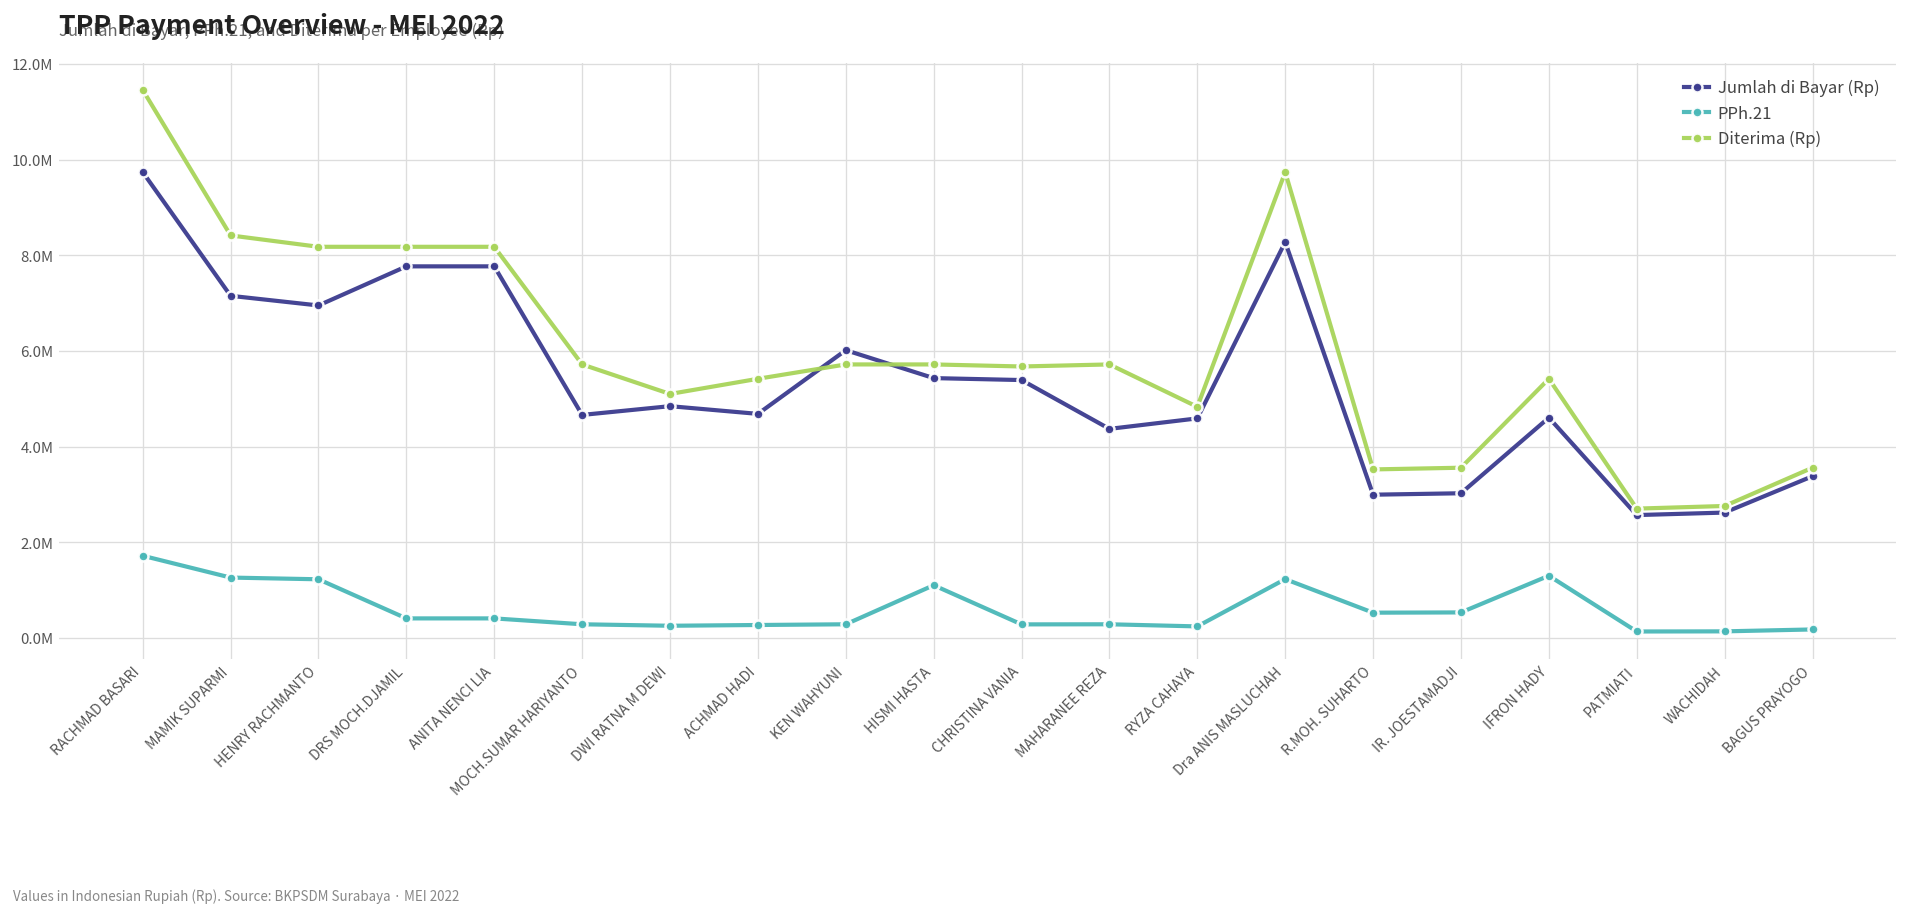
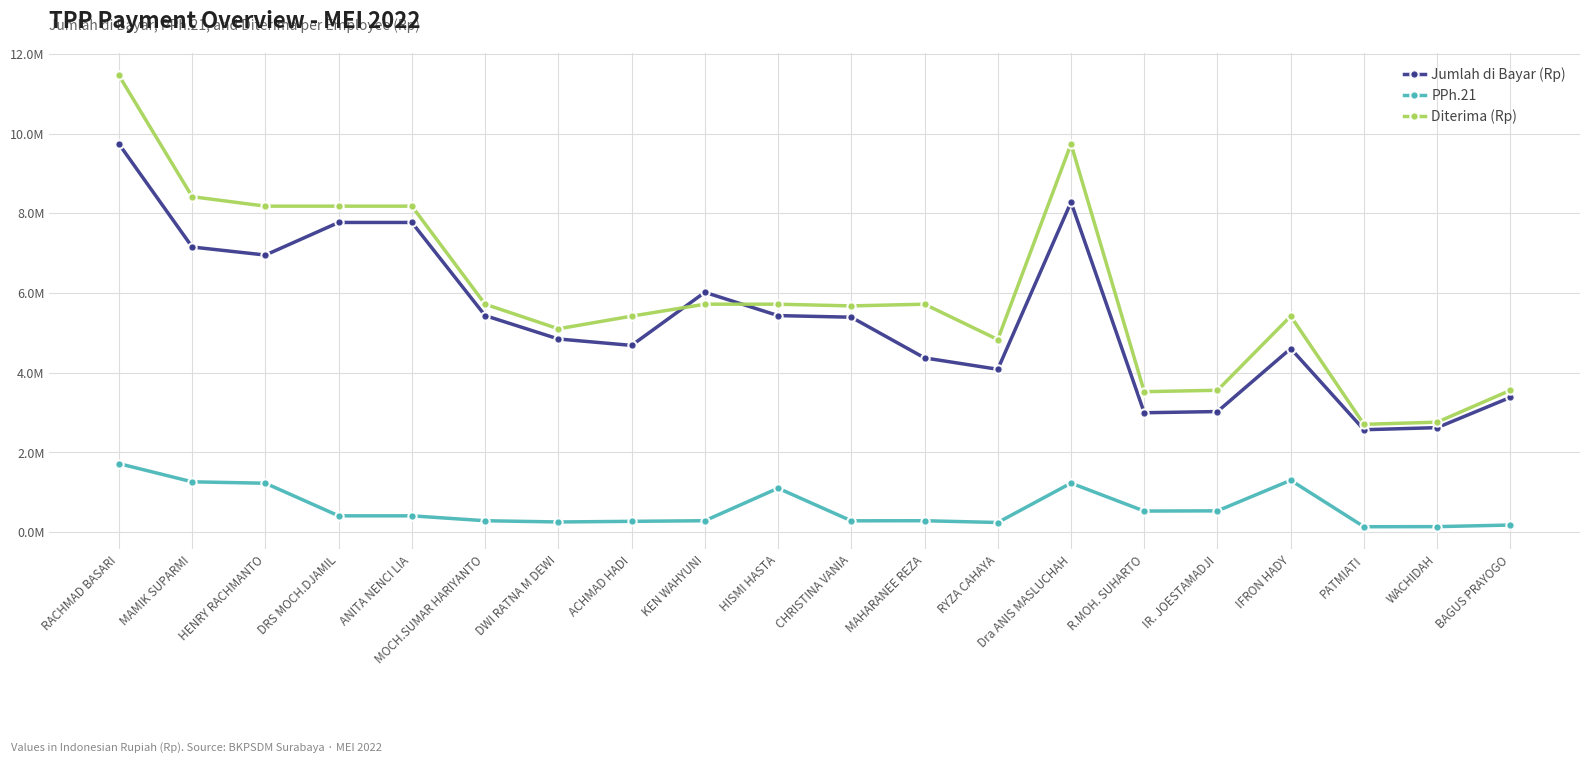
  {
    "Jumlah di Bayar (Rp)": {
      "RACHMAD BASARI": 9700000,
      "MAMIK SUPARMI": 7200000,
      "HENRY RACHMANTO": 7000000,
      "DRS MOCH.DJAMIL": 7800000,
      "ANITA NENCI LIA": 7800000,
-     "MOCH.SUMAR HARIYANTO": 4700000,
+     "MOCH.SUMAR HARIYANTO": 5400000,
      "DWI RATNA M DEWI": 4800000,
      "ACHMAD HADI": 4700000,
      "KEN WAHYUNI": 6000000,
      "HISMI HASTA": 5400000,
      "CHRISTINA VANIA": 5400000,
      "MAHARANEE REZA": 4400000,
-     "RYZA CAHAYA": 4600000,
+     "RYZA CAHAYA": 4100000,
      "Dra ANIS MASLUCHAH": 8300000,
      "R.MOH. SUHARTO": 3000000,
      "IR. JOESTAMADJI": 3000000,
      "IFRON HADY": 4600000,
      "PATMIATI": 2600000,
      "WACHIDAH": 2600000,
      "BAGUS PRAYOGO": 3400000
    },
    "PPh.21": {
      "RACHMAD BASARI": 1700000,
      "MAMIK SUPARMI": 1300000,
      "HENRY RACHMANTO": 1200000,
      "DRS MOCH.DJAMIL": 400000,
      "ANITA NENCI LIA": 400000,
      "MOCH.SUMAR HARIYANTO": 300000,
      "DWI RATNA M DEWI": 300000,
      "ACHMAD HADI": 300000,
      "KEN WAHYUNI": 300000,
      "HISMI HASTA": 1100000,
      "CHRISTINA VANIA": 300000,
      "MAHARANEE REZA": 300000,
      "RYZA CAHAYA": 200000,
      "Dra ANIS MASLUCHAH": 1200000,
      "R.MOH. SUHARTO": 500000,
      "IR. JOESTAMADJI": 500000,
      "IFRON HADY": 1300000,
      "PATMIATI": 100000,
      "WACHIDAH": 100000,
      "BAGUS PRAYOGO": 200000
    },
    "Diterima (Rp)": {
      "RACHMAD BASARI": 11500000,
      "MAMIK SUPARMI": 8400000,
      "HENRY RACHMANTO": 8200000,
      "DRS MOCH.DJAMIL": 8200000,
      "ANITA NENCI LIA": 8200000,
      "MOCH.SUMAR HARIYANTO": 5700000,
      "DWI RATNA M DEWI": 5100000,
      "ACHMAD HADI": 5400000,
      "KEN WAHYUNI": 5700000,
      "HISMI HASTA": 5700000,
      "CHRISTINA VANIA": 5700000,
      "MAHARANEE REZA": 5700000,
      "RYZA CAHAYA": 4800000,
      "Dra ANIS MASLUCHAH": 9700000,
      "R.MOH. SUHARTO": 3500000,
      "IR. JOESTAMADJI": 3600000,
      "IFRON HADY": 5400000,
      "PATMIATI": 2700000,
      "WACHIDAH": 2800000,
      "BAGUS PRAYOGO": 3600000
    }
  }
